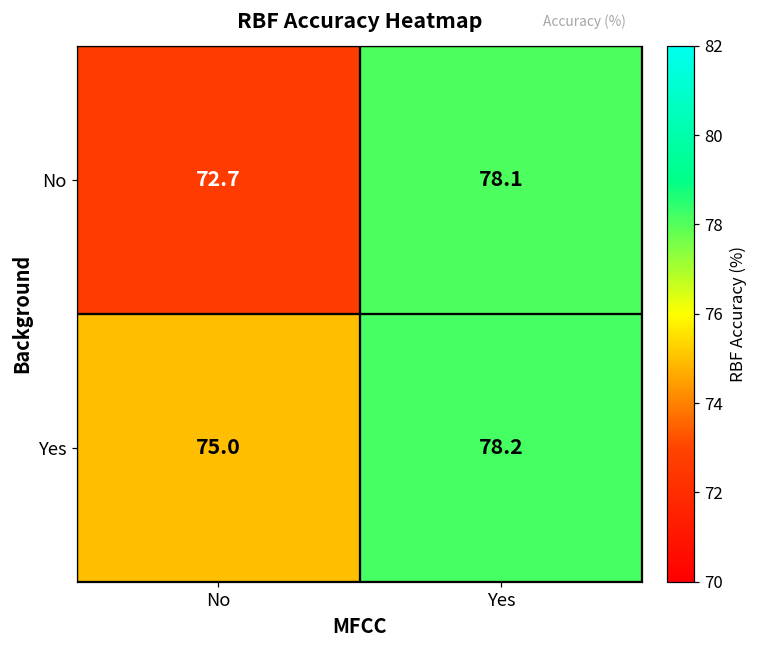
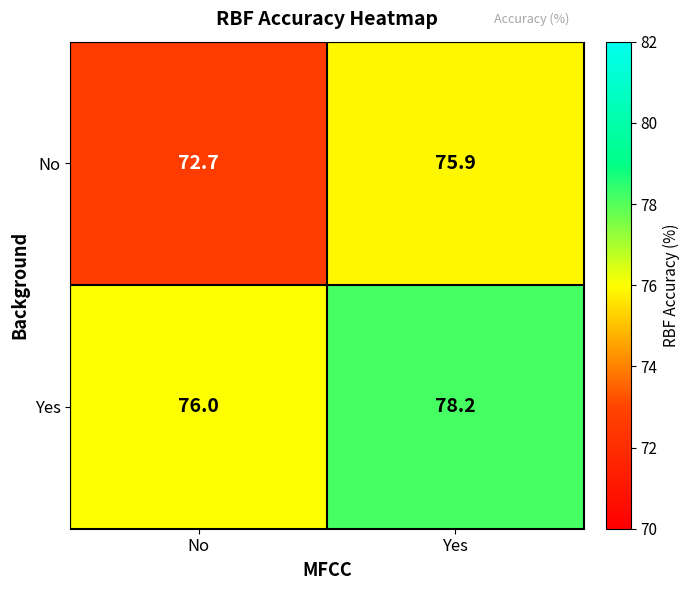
  {
    "No": {
      "No": 72.7,
-     "Yes": 78.1
+     "Yes": 75.9
    },
    "Yes": {
-     "No": 75.0,
+     "No": 76.0,
      "Yes": 78.2
    }
  }
